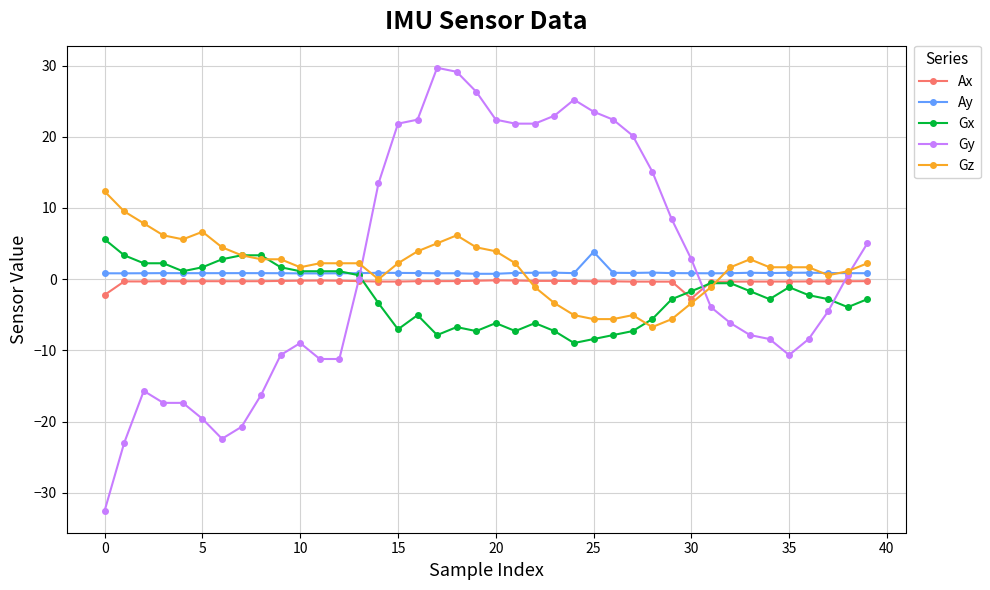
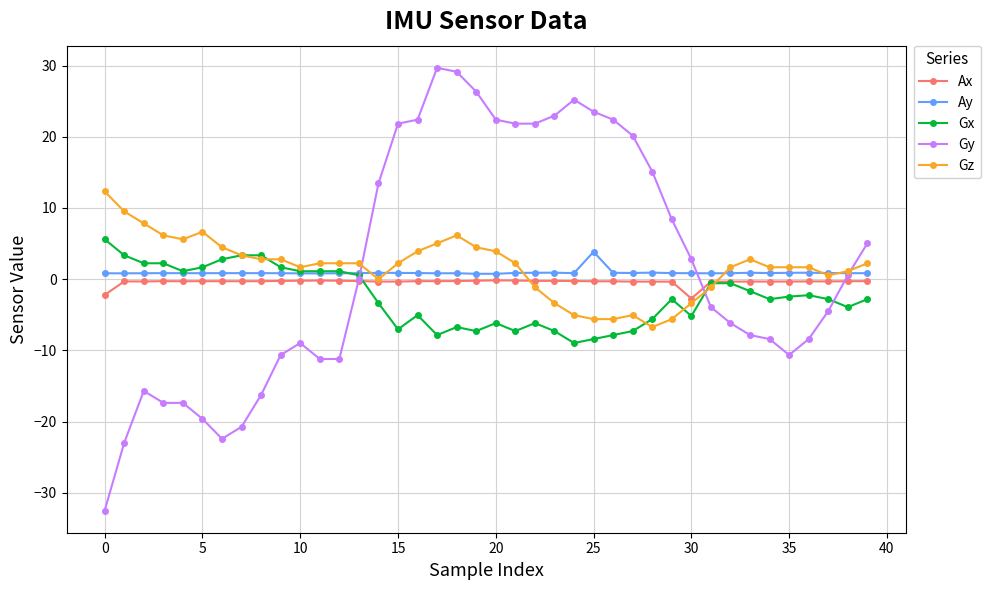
  {
    "Ax": {
      "0": -2,
      "5": 0,
      "10": 0,
      "15": 0,
      "20": 0,
      "25": 0,
      "30": -3,
      "35": 0
    },
    "Ay": {
      "0": 1,
      "5": 1,
      "15": 1,
      "20": 1,
      "25": 4,
      "30": 1,
      "35": 1
    },
    "Gx": {
      "0": 6,
      "5": 2,
      "15": -7,
      "20": -6,
      "25": -8,
-     "30": -2,
-     "35": -1
+     "30": -5,
+     "35": -2
    },
    "Gy": {
      "0": -32,
      "5": -20,
      "10": -9,
      "15": 22,
      "20": 22,
      "25": 24,
      "30": 3,
      "35": -11
    },
    "Gz": {
      "0": 12,
      "5": 7,
      "10": 2,
      "15": 2,
      "20": 4,
      "25": -6,
      "30": -3,
      "35": 2
    }
  }
